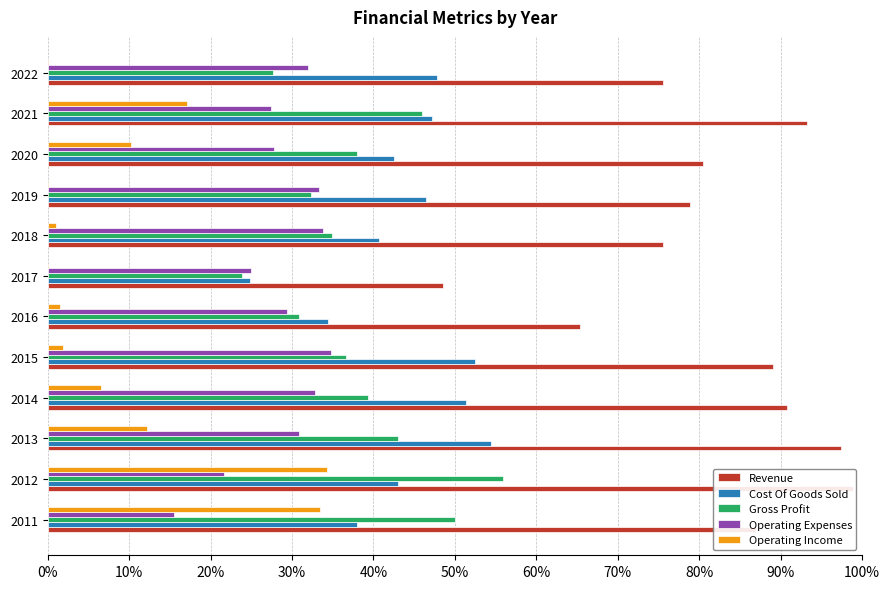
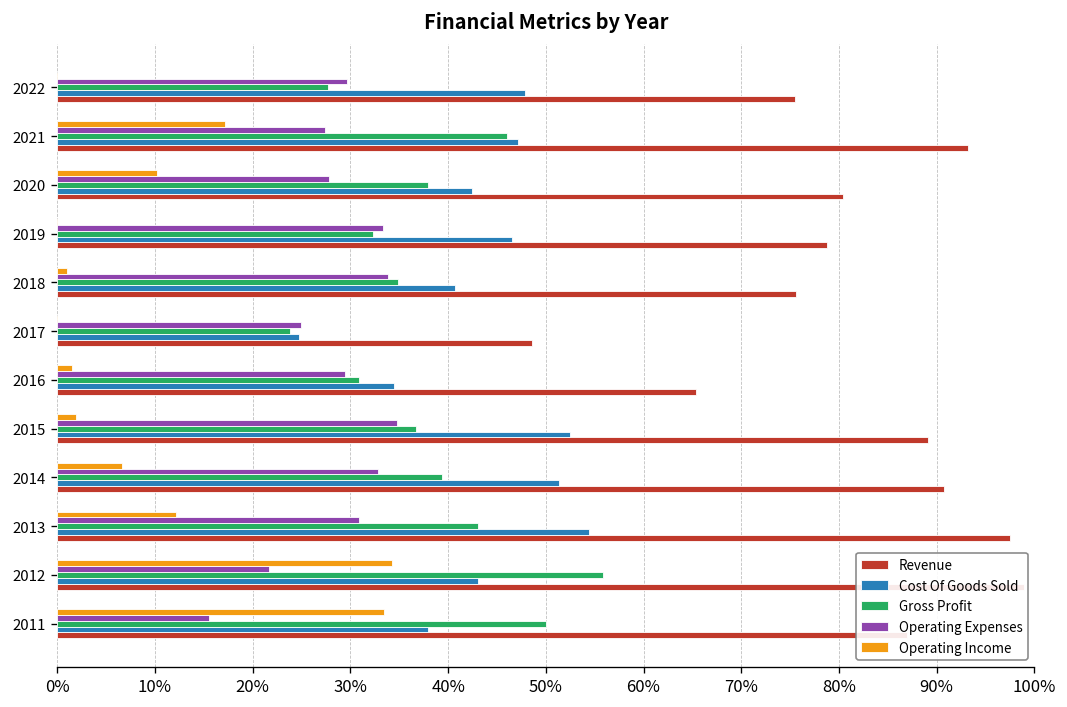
  {
    "Revenue": {
      "2022": "76%",
      "2021": "93%",
      "2020": "80%",
      "2019": "79%",
      "2018": "76%",
      "2017": "49%",
      "2016": "65%",
      "2015": "89%",
      "2014": "91%",
      "2013": "97%"
    },
    "Cost Of Goods Sold": {
      "2022": "48%",
      "2021": "47%",
      "2020": "42%",
      "2019": "46%",
      "2018": "41%",
      "2017": "25%",
      "2016": "34%",
      "2015": "52%",
      "2014": "51%",
      "2013": "54%",
      "2012": "43%",
      "2011": "38%"
    },
    "Gross Profit": {
      "2022": "28%",
      "2021": "46%",
      "2020": "38%",
      "2019": "32%",
      "2018": "35%",
      "2017": "24%",
      "2016": "31%",
      "2015": "37%",
      "2014": "39%",
      "2013": "43%",
      "2012": "56%",
      "2011": "50%"
    },
    "Operating Expenses": {
-     "2022": "32%",
+     "2022": "30%",
      "2021": "27%",
      "2020": "28%",
      "2019": "33%",
      "2018": "34%",
      "2017": "25%",
      "2016": "29%",
      "2015": "35%",
      "2014": "33%",
      "2013": "31%",
      "2012": "22%",
      "2011": "16%"
    },
    "Operating Income": {
      "2021": "17%",
      "2020": "10%",
      "2018": "1%",
      "2016": "1%",
      "2015": "2%",
      "2014": "7%",
      "2013": "12%",
      "2012": "34%",
      "2011": "33%"
    }
  }
